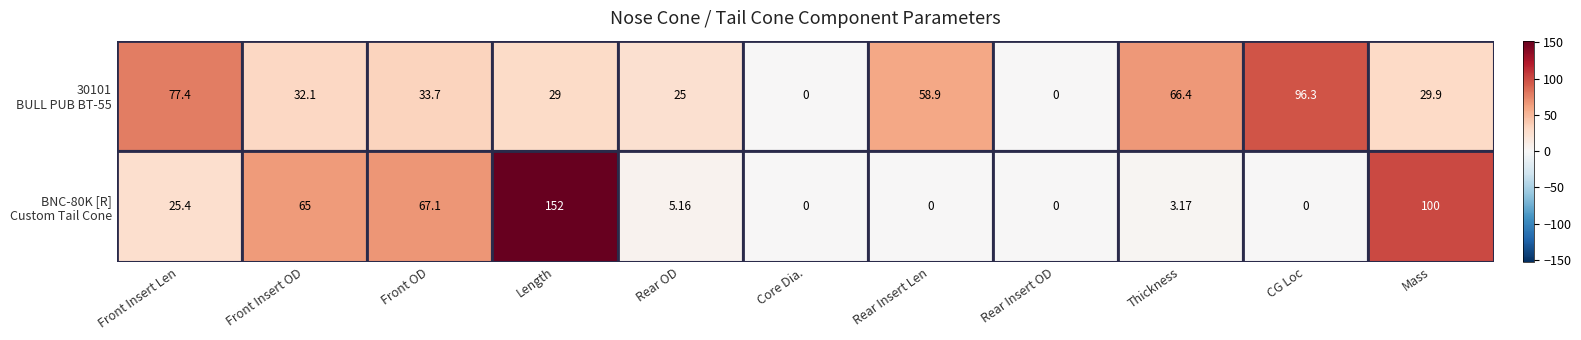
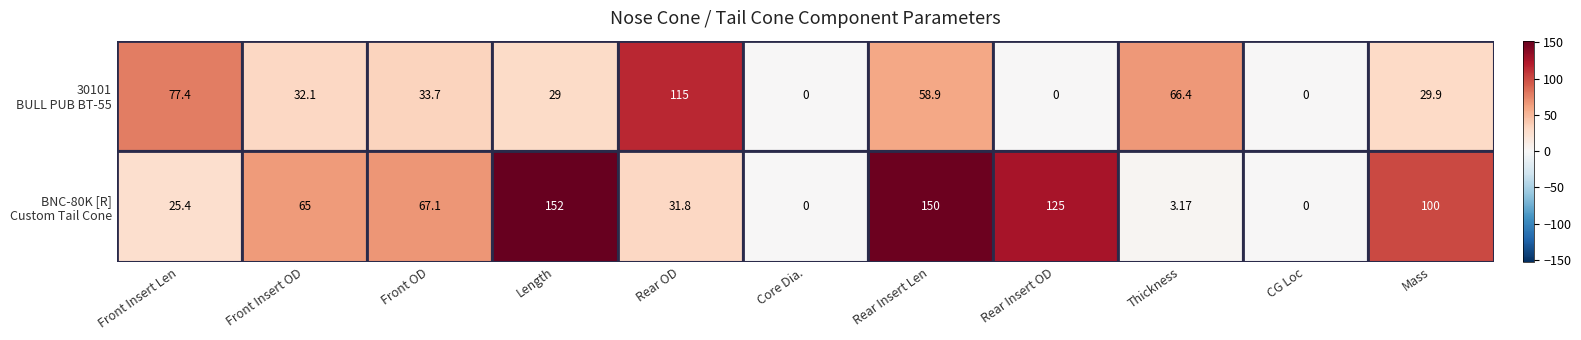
  {
    "30101 BULL PUB BT-55": {
      "Front Insert Len": 77.4,
      "Front Insert OD": 32.1,
      "Front OD": 33.7,
      "Length": 29,
-     "Rear OD": 25,
+     "Rear OD": 115,
      "Core Dia.": 0,
      "Rear Insert Len": 58.9,
      "Rear Insert OD": 0,
      "Thickness": 66.4,
-     "CG Loc": 96.3,
+     "CG Loc": 0,
      "Mass": 29.9
    },
    "BNC-80K [R] Custom Tail Cone": {
      "Front Insert Len": 25.4,
      "Front Insert OD": 65,
      "Front OD": 67.1,
      "Length": 152,
-     "Rear OD": 5.16,
+     "Rear OD": 31.8,
      "Core Dia.": 0,
-     "Rear Insert Len": 0,
-     "Rear Insert OD": 0,
+     "Rear Insert Len": 150,
+     "Rear Insert OD": 125,
      "Thickness": 3.17,
      "CG Loc": 0,
      "Mass": 100
    }
  }
